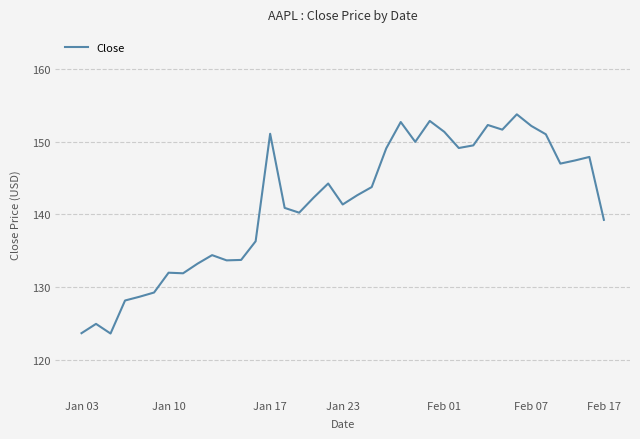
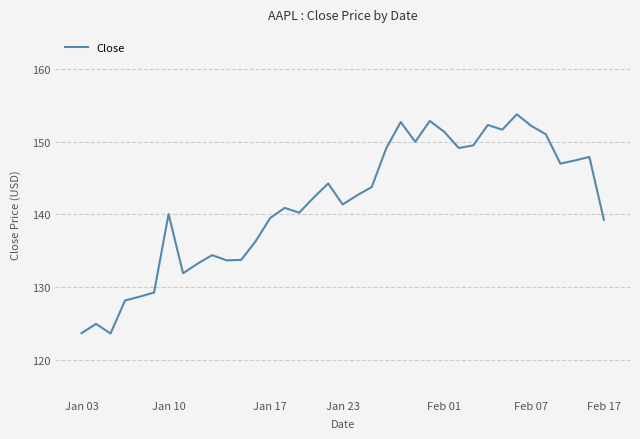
  {
    "Jan 03": 124,
-   "Jan 10": 132,
-   "Jan 17": 151,
+   "Jan 10": 140,
+   "Jan 17": 139,
    "Jan 23": 141,
    "Feb 01": 151,
    "Feb 07": 152,
    "Feb 17": 139
  }
